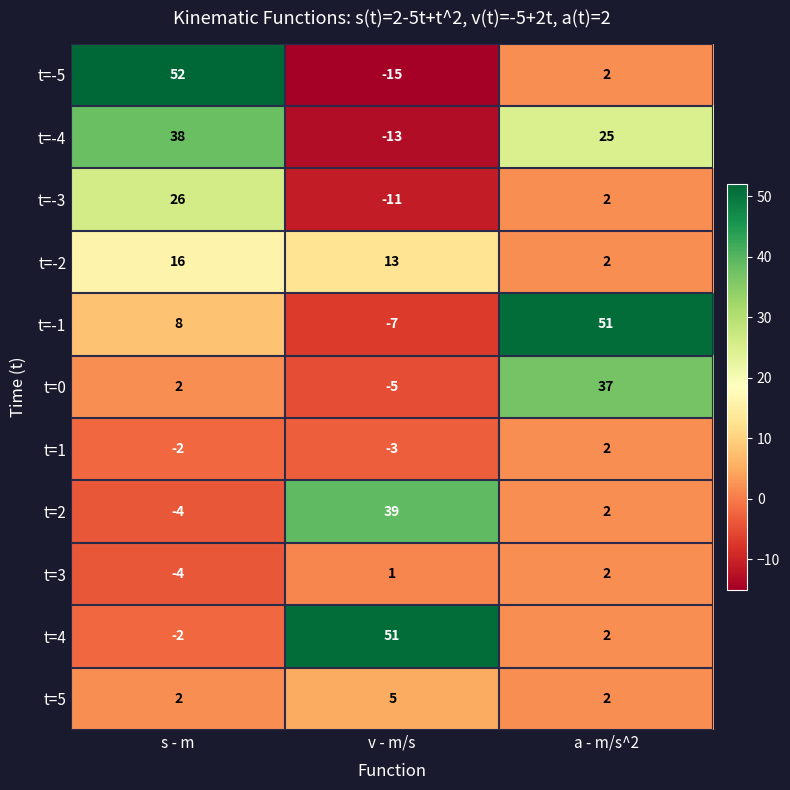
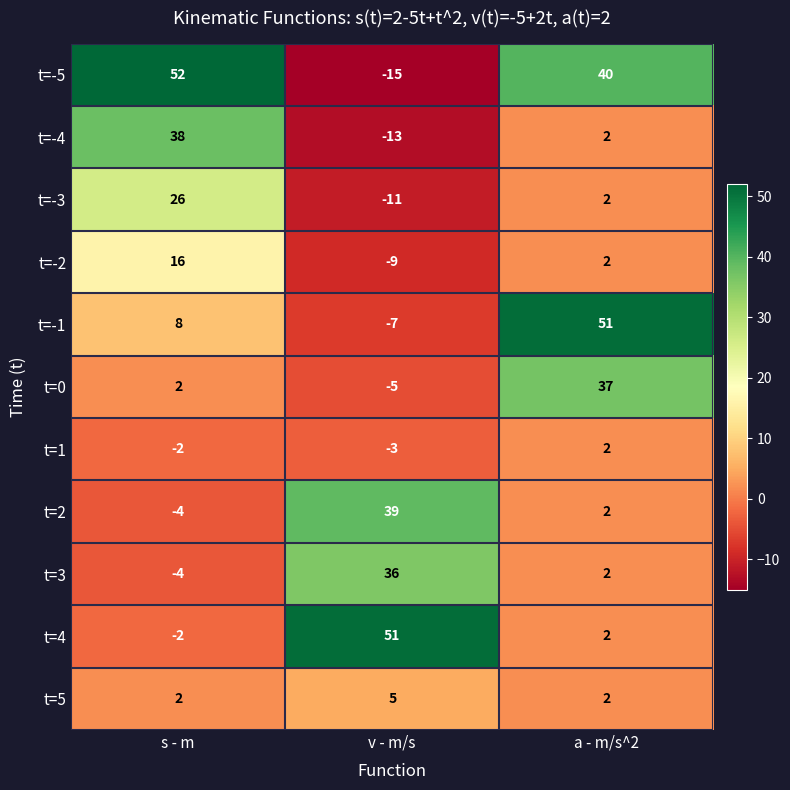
  {
    "t=-5": {
      "s - m": 52,
      "v - m/s": -15,
-     "a - m/s^2": 2
+     "a - m/s^2": 40
    },
    "t=-4": {
      "s - m": 38,
      "v - m/s": -13,
-     "a - m/s^2": 25
+     "a - m/s^2": 2
    },
    "t=-3": {
      "s - m": 26,
      "v - m/s": -11,
      "a - m/s^2": 2
    },
    "t=-2": {
      "s - m": 16,
-     "v - m/s": 13,
+     "v - m/s": -9,
      "a - m/s^2": 2
    },
    "t=-1": {
      "s - m": 8,
      "v - m/s": -7,
      "a - m/s^2": 51
    },
    "t=0": {
      "s - m": 2,
      "v - m/s": -5,
      "a - m/s^2": 37
    },
    "t=1": {
      "s - m": -2,
      "v - m/s": -3,
      "a - m/s^2": 2
    },
    "t=2": {
      "s - m": -4,
      "v - m/s": 39,
      "a - m/s^2": 2
    },
    "t=3": {
      "s - m": -4,
-     "v - m/s": 1,
+     "v - m/s": 36,
      "a - m/s^2": 2
    },
    "t=4": {
      "s - m": -2,
      "v - m/s": 51,
      "a - m/s^2": 2
    },
    "t=5": {
      "s - m": 2,
      "v - m/s": 5,
      "a - m/s^2": 2
    }
  }
